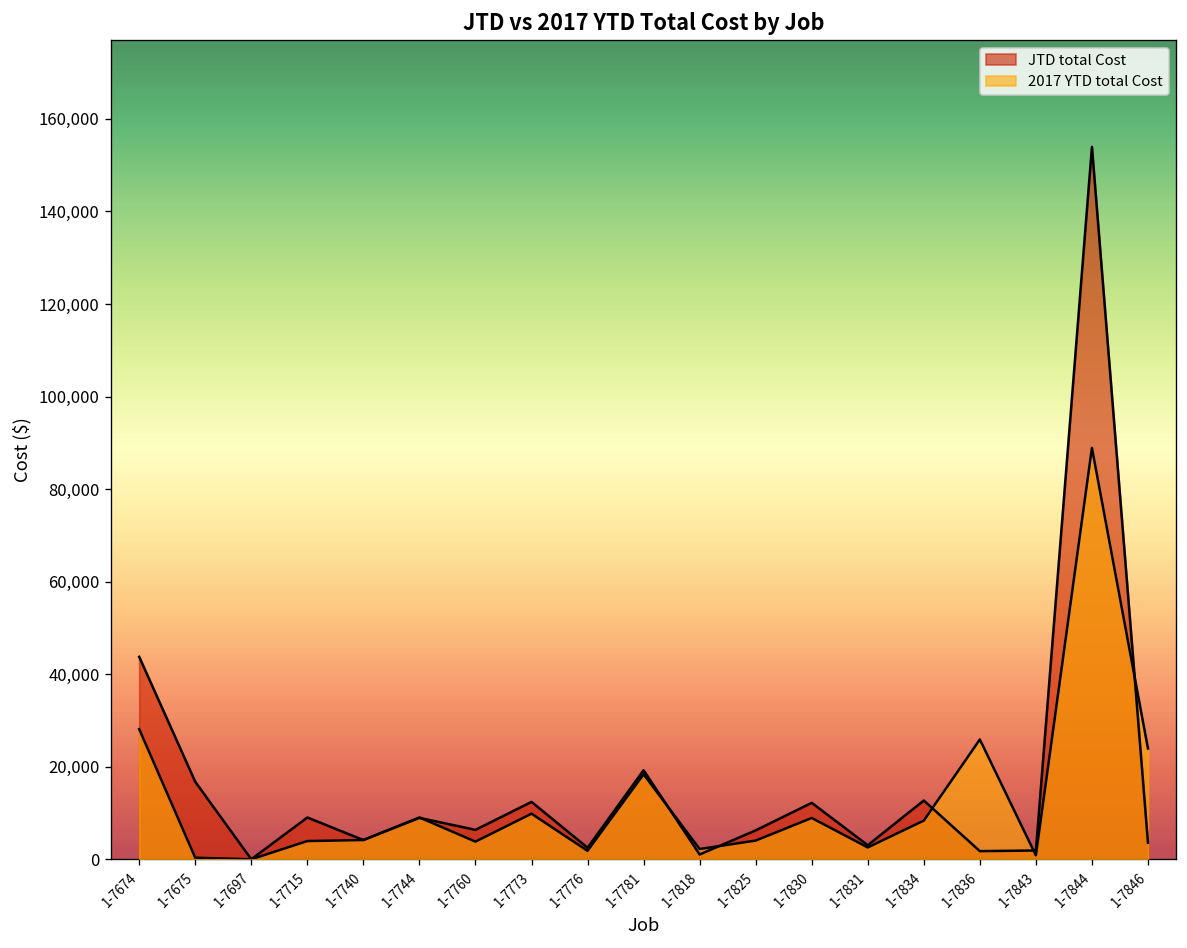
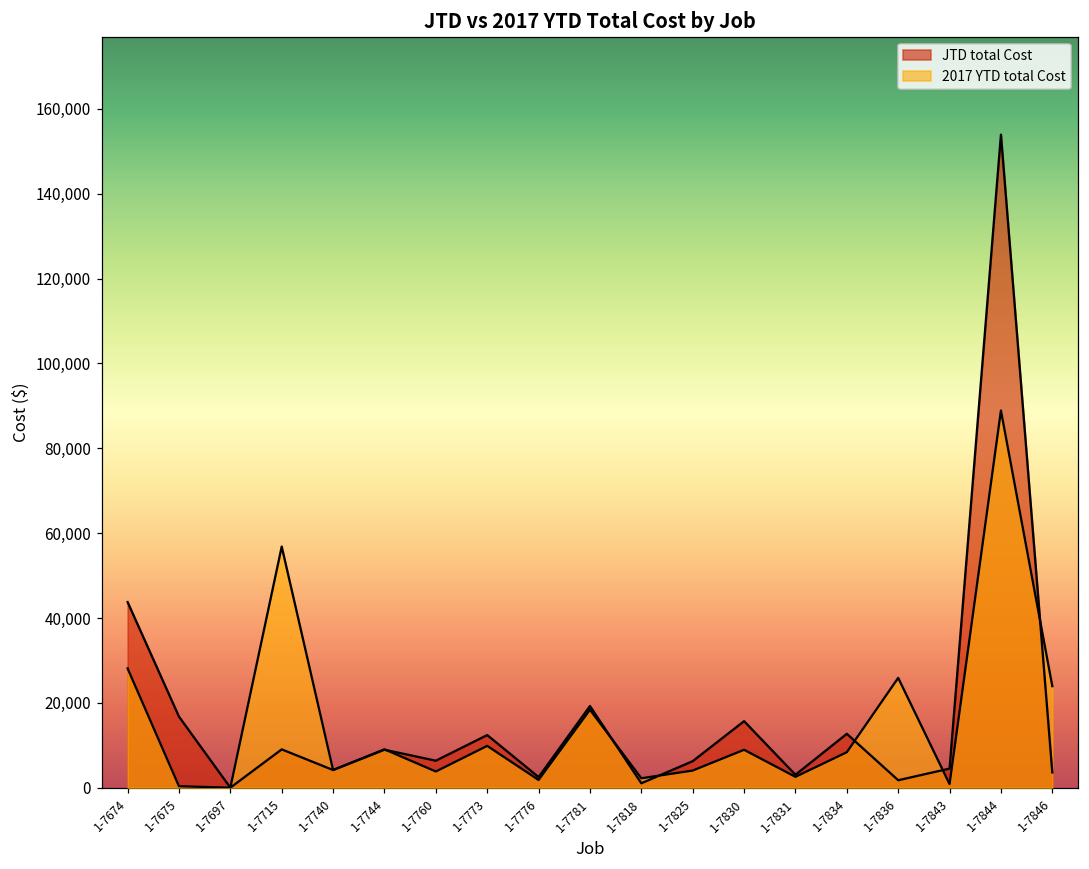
  {
    "JTD total Cost": {
      "1-7674": "44,000",
      "1-7675": "17,000",
      "1-7715": "9,000",
      "1-7760": "6,000",
      "1-7773": "12,000",
      "1-7776": "3,000",
      "1-7781": "19,000",
      "1-7818": "1,000",
      "1-7825": "6,000",
-     "1-7830": "12,000",
+     "1-7830": "16,000",
      "1-7834": "13,000",
      "1-7836": "2,000",
-     "1-7843": "2,000",
+     "1-7843": "5,000",
      "1-7844": "154,000",
      "1-7846": "4,000"
    },
    "2017 YTD total Cost": {
      "1-7674": "28,000",
      "1-7675": "0",
-     "1-7715": "4,000",
+     "1-7715": "57,000",
      "1-7760": "4,000",
      "1-7773": "10,000",
      "1-7776": "2,000",
      "1-7781": "18,000",
      "1-7818": "2,000",
      "1-7825": "4,000",
      "1-7830": "9,000",
      "1-7834": "8,000",
      "1-7836": "26,000",
      "1-7843": "1,000",
      "1-7844": "89,000",
      "1-7846": "24,000"
    }
  }
